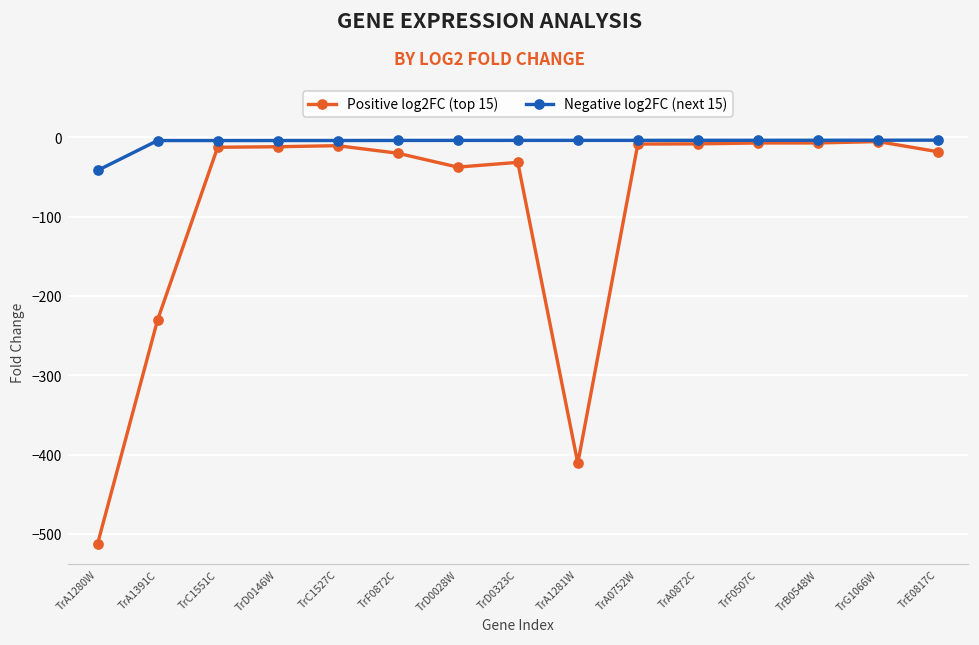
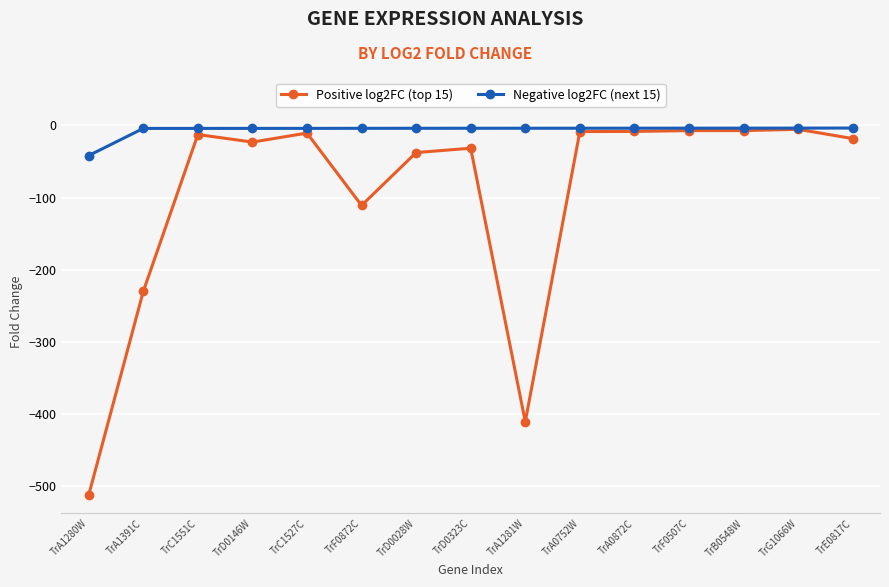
  {
    "Positive log2FC (top 15)": {
      "TrA1280W": -510,
      "TrA1391C": -230,
      "TrC1551C": -10,
-     "TrD0146W": -10,
+     "TrD0146W": -20,
      "TrC1527C": -10,
-     "TrF0872C": -20,
+     "TrF0872C": -110,
      "TrD0028W": -40,
      "TrD0323C": -30,
      "TrA1281W": -410,
      "TrA0752W": -10,
      "TrA0872C": -10,
      "TrE0817C": -20
    },
    "Negative log2FC (next 15)": {
      "TrA1280W": -40,
      "TrA1391C": 0,
      "TrC1551C": 0,
      "TrD0146W": 0,
      "TrC1527C": 0,
      "TrF0872C": 0,
      "TrD0028W": 0,
      "TrD0323C": 0,
      "TrA1281W": 0,
      "TrA0752W": 0,
      "TrA0872C": 0,
      "TrE0817C": 0
    }
  }
